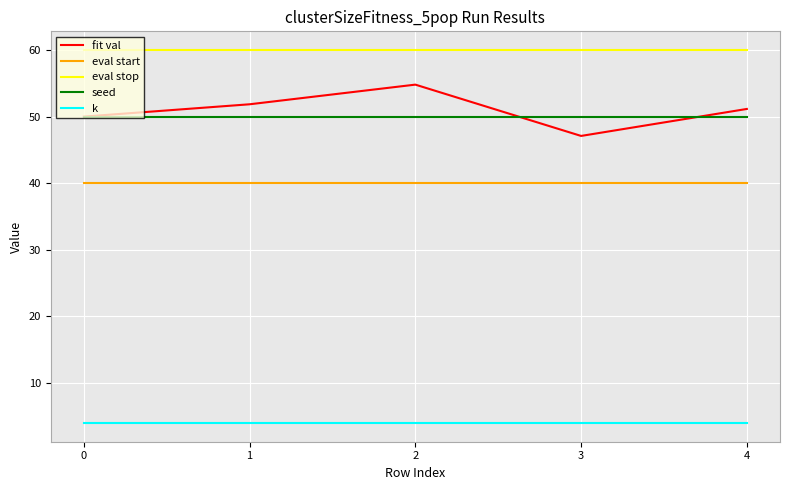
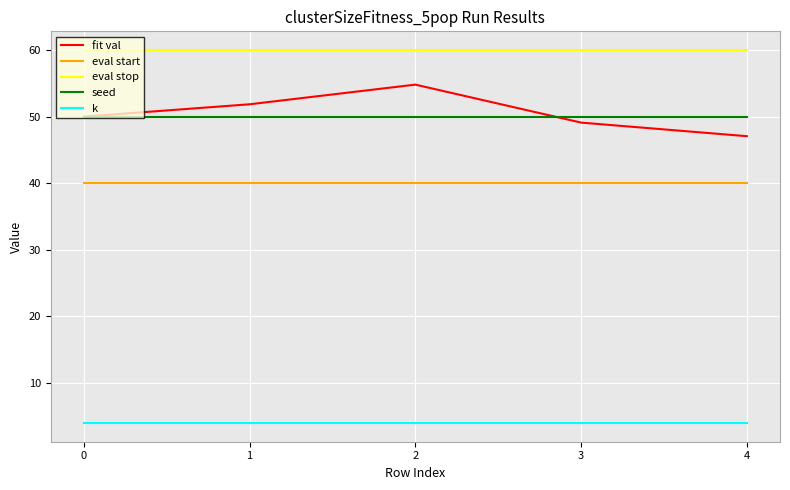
  {
    "fit val": {
      "1": 52,
      "2": 55,
-     "3": 47,
-     "4": 51
+     "3": 49,
+     "4": 47
    },
    "eval start": {
      "0": 40,
      "1": 40,
      "2": 40,
      "3": 40,
      "4": 40
    },
    "eval stop": {
      "1": 60,
      "2": 60,
      "3": 60,
      "4": 60
    },
    "seed": {
      "1": 50,
      "2": 50,
      "3": 50,
      "4": 50
    },
    "k": {
      "0": 4,
      "1": 4,
      "2": 4,
      "3": 4,
      "4": 4
    }
  }
